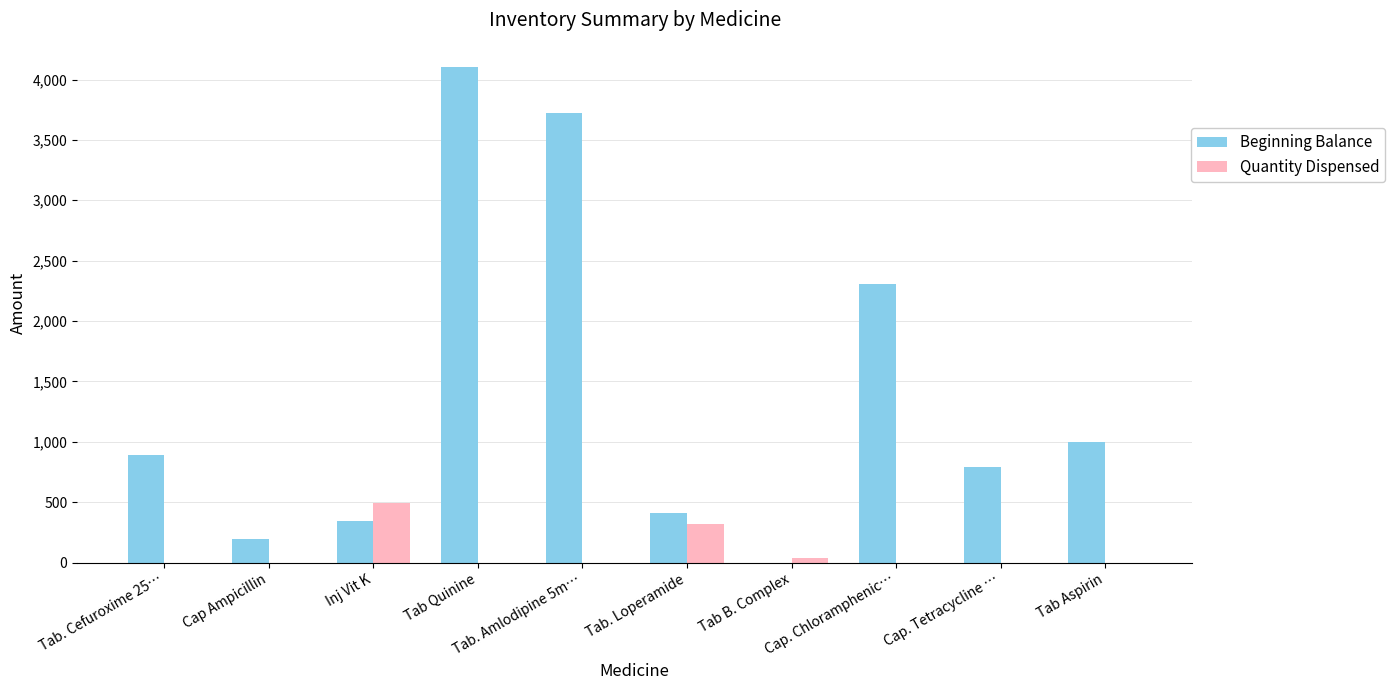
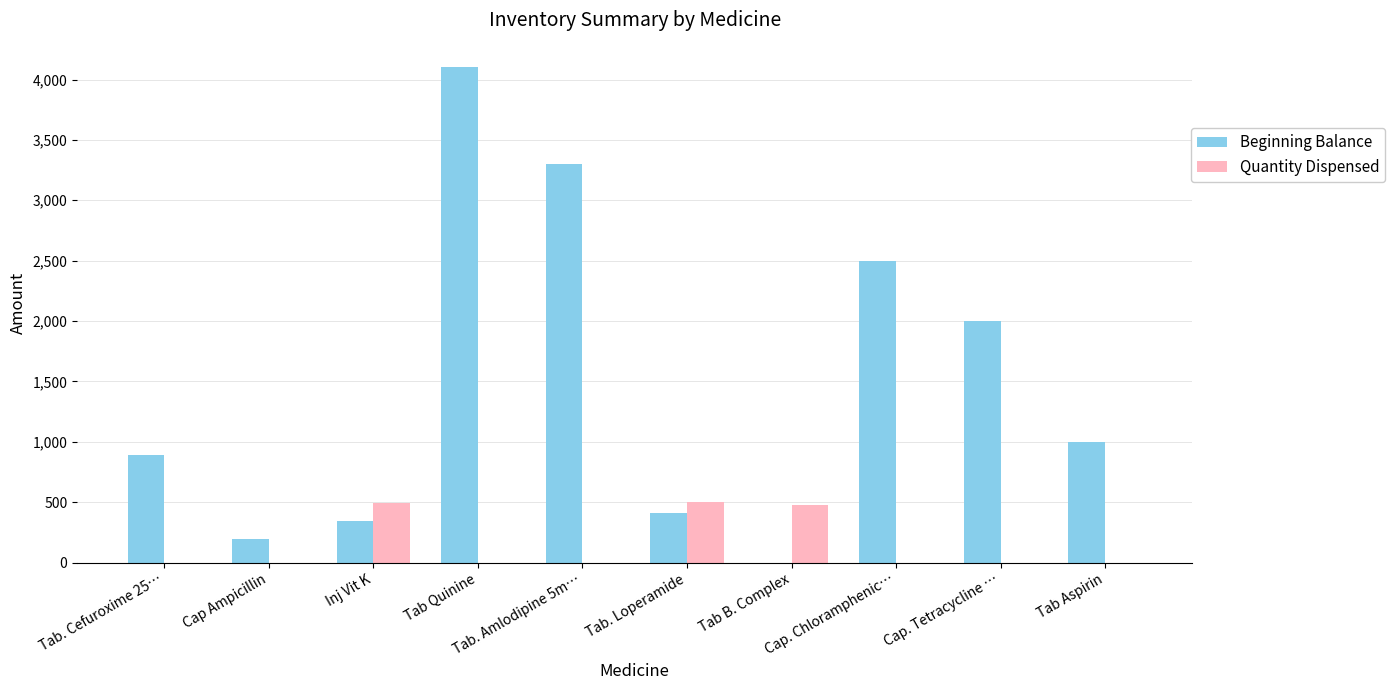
  {
    "Beginning Balance": {
      "Tab. Cefuroxime 25…": "900",
      "Cap Ampicillin": "200",
      "Inj Vit K": "340",
      "Tab Quinine": "4,100",
-     "Tab. Amlodipine 5m…": "3,730",
+     "Tab. Amlodipine 5m…": "3,300",
      "Tab. Loperamide": "410",
      "Tab B. Complex": "0",
-     "Cap. Chloramphenic…": "2,310",
-     "Cap. Tetracycline …": "790",
+     "Cap. Chloramphenic…": "2,500",
+     "Cap. Tetracycline …": "2,000",
      "Tab Aspirin": "1,000"
    },
    "Quantity Dispensed": {
      "Tab. Cefuroxime 25…": "0",
      "Cap Ampicillin": "0",
      "Inj Vit K": "500",
      "Tab Quinine": "0",
      "Tab. Amlodipine 5m…": "0",
-     "Tab. Loperamide": "320",
-     "Tab B. Complex": "40",
+     "Tab. Loperamide": "500",
+     "Tab B. Complex": "480",
      "Cap. Chloramphenic…": "0",
      "Cap. Tetracycline …": "0",
      "Tab Aspirin": "0"
    }
  }
